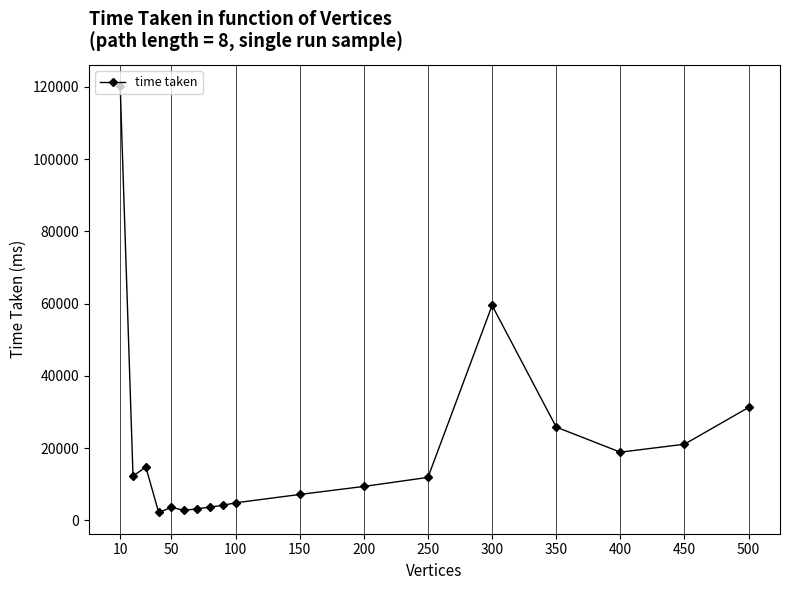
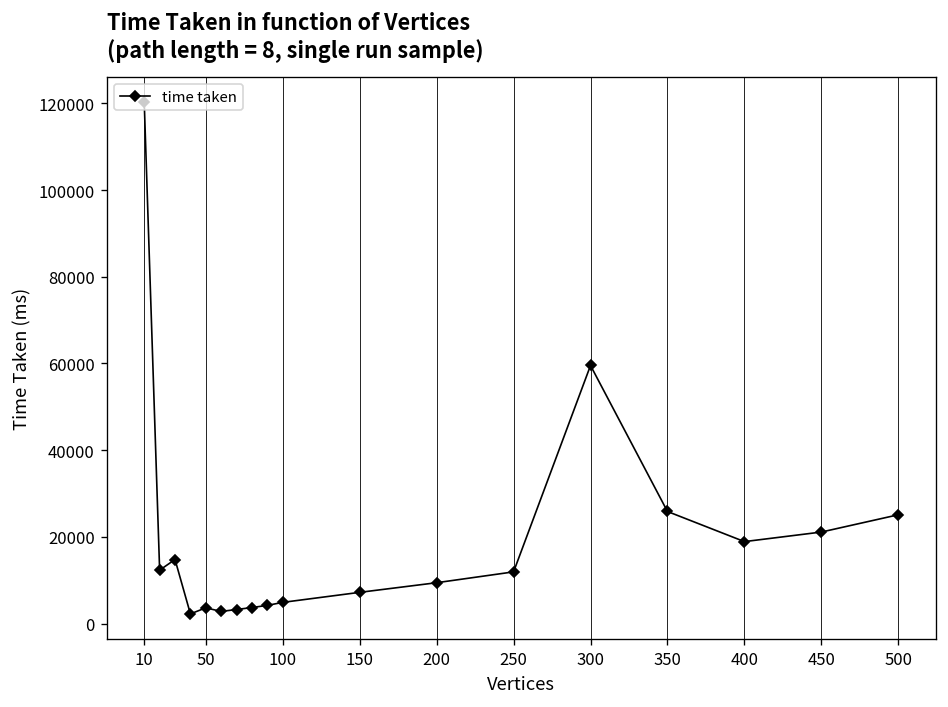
  {
    "50": 4000,
    "100": 5000,
    "150": 7000,
    "200": 9000,
    "250": 12000,
    "300": 60000,
    "350": 26000,
    "400": 19000,
    "450": 21000,
-   "500": 31000
+   "500": 25000
  }
